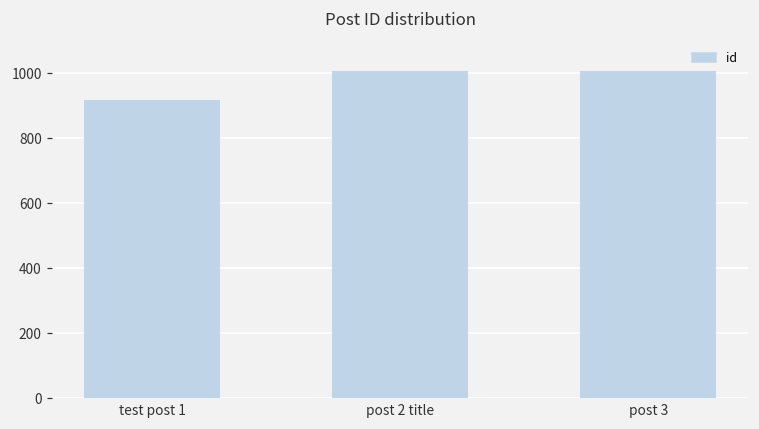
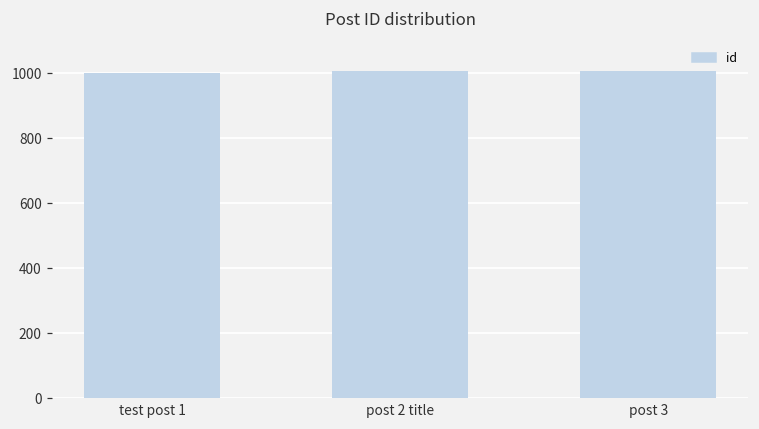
  {
-   "test post 1": 920,
+   "test post 1": 1000,
    "post 2 title": 1010,
    "post 3": 1010
  }
